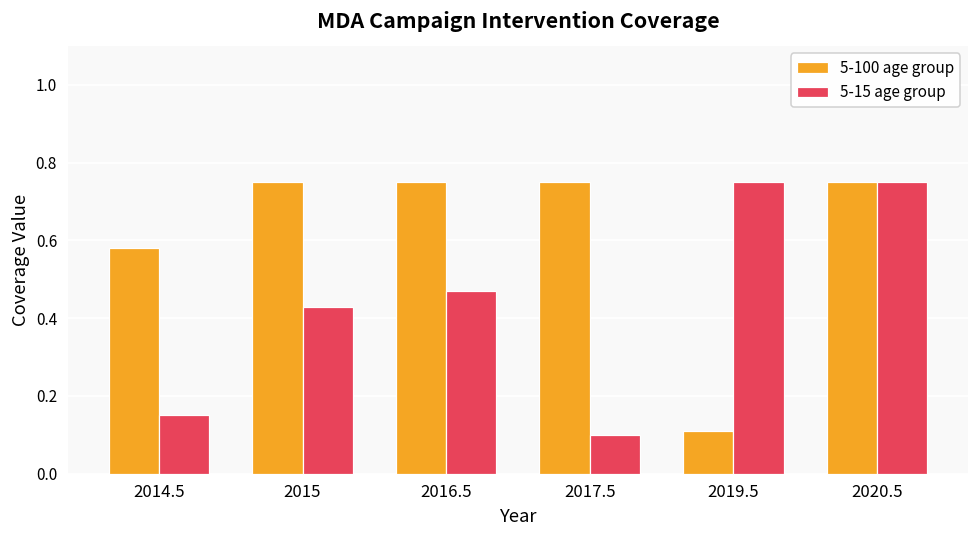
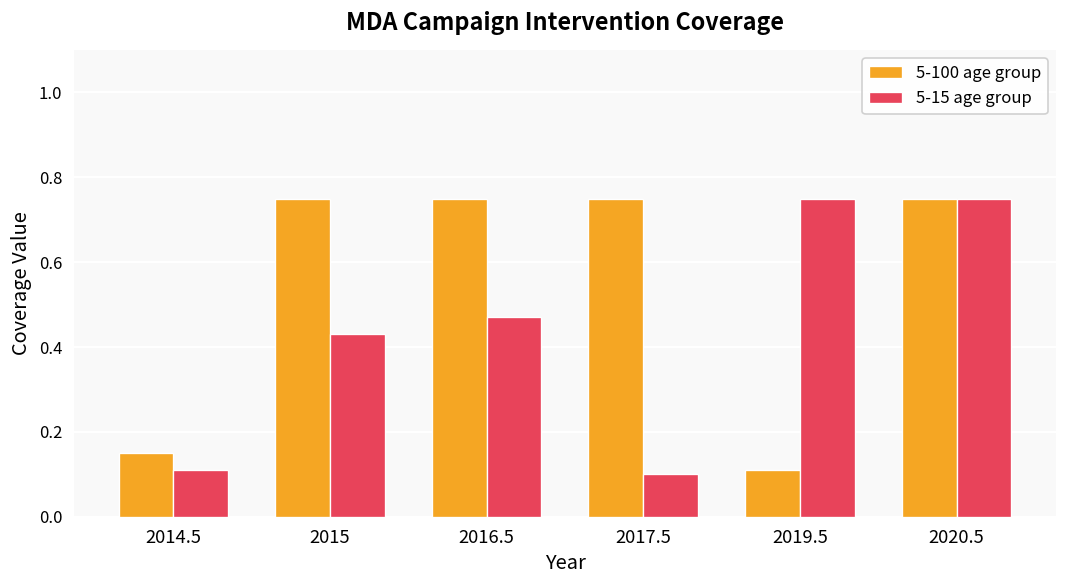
  {
    "5-100 age group": {
-     "2014.5": 0.58,
+     "2014.5": 0.15,
      "2015": 0.75,
      "2016.5": 0.75,
      "2017.5": 0.75,
      "2019.5": 0.11,
      "2020.5": 0.75
    },
    "5-15 age group": {
-     "2014.5": 0.15,
+     "2014.5": 0.11,
      "2015": 0.43,
      "2016.5": 0.47,
      "2017.5": 0.10,
      "2019.5": 0.75,
      "2020.5": 0.75
    }
  }
